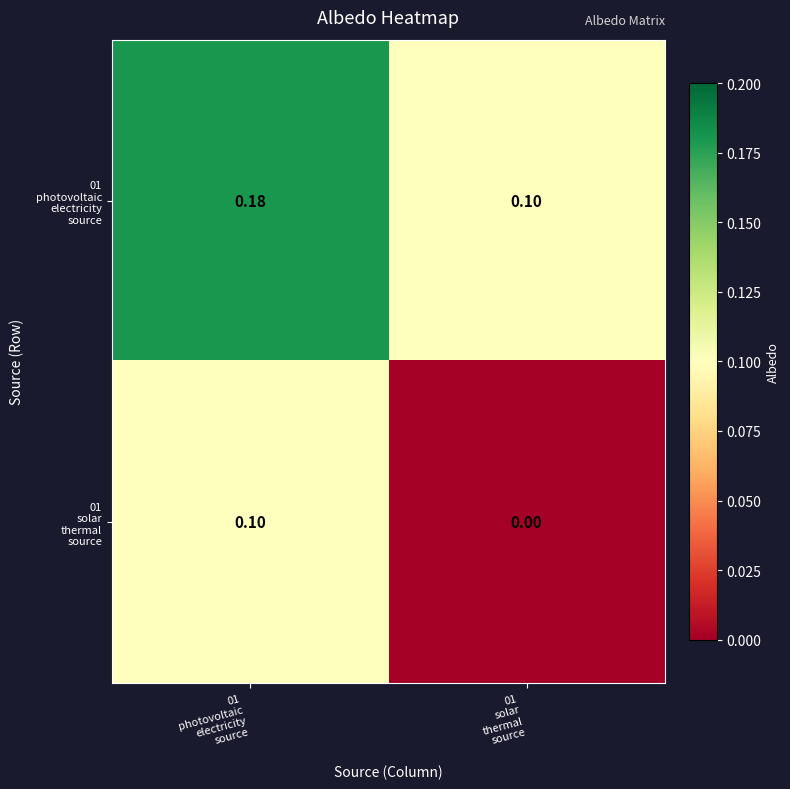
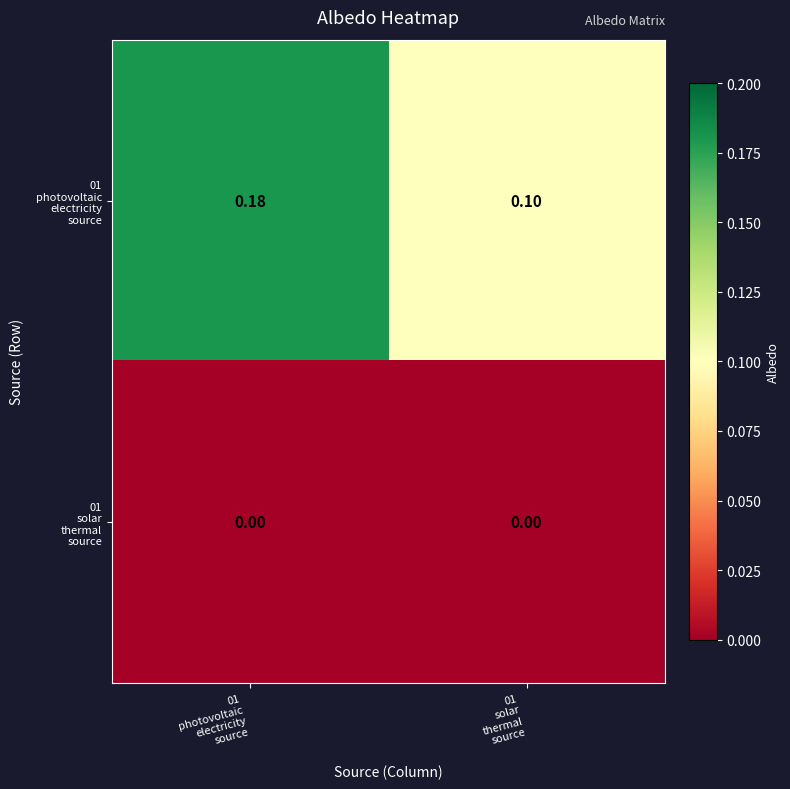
  {
    "01 photovoltaic electricity source": {
      "01 photovoltaic electricity source": 0.18,
      "01 solar thermal source": 0.10
    },
    "01 solar thermal source": {
-     "01 photovoltaic electricity source": 0.10,
+     "01 photovoltaic electricity source": 0.00,
      "01 solar thermal source": 0.00
    }
  }
